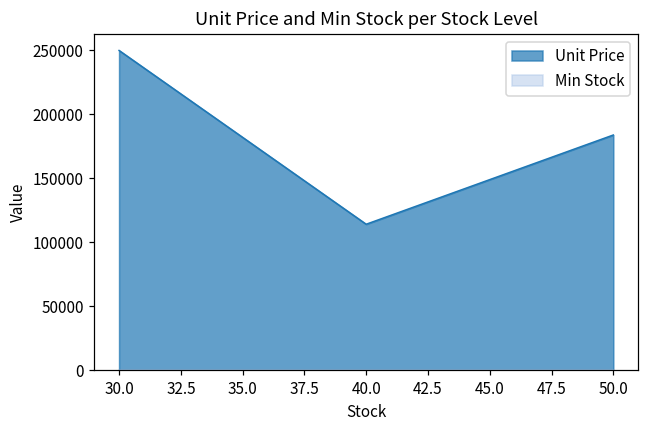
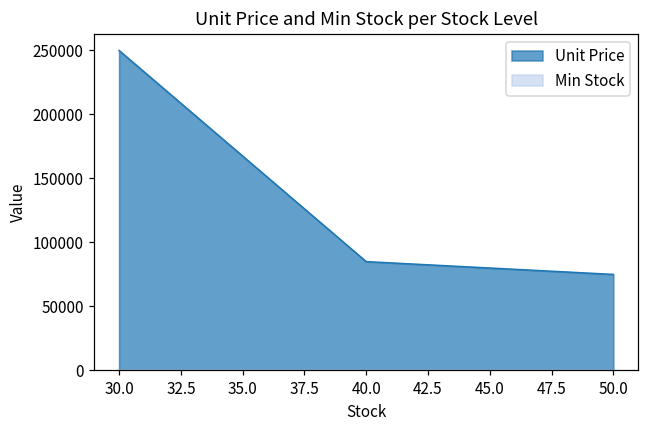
  {
    "Unit Price": {
      "30.0": 250000,
-     "40.0": 114000,
-     "50.0": 184000
+     "40.0": 85000,
+     "50.0": 75000
    },
    "Min Stock": {
      "30.0": 0,
      "40.0": 0,
      "50.0": 0
    }
  }
